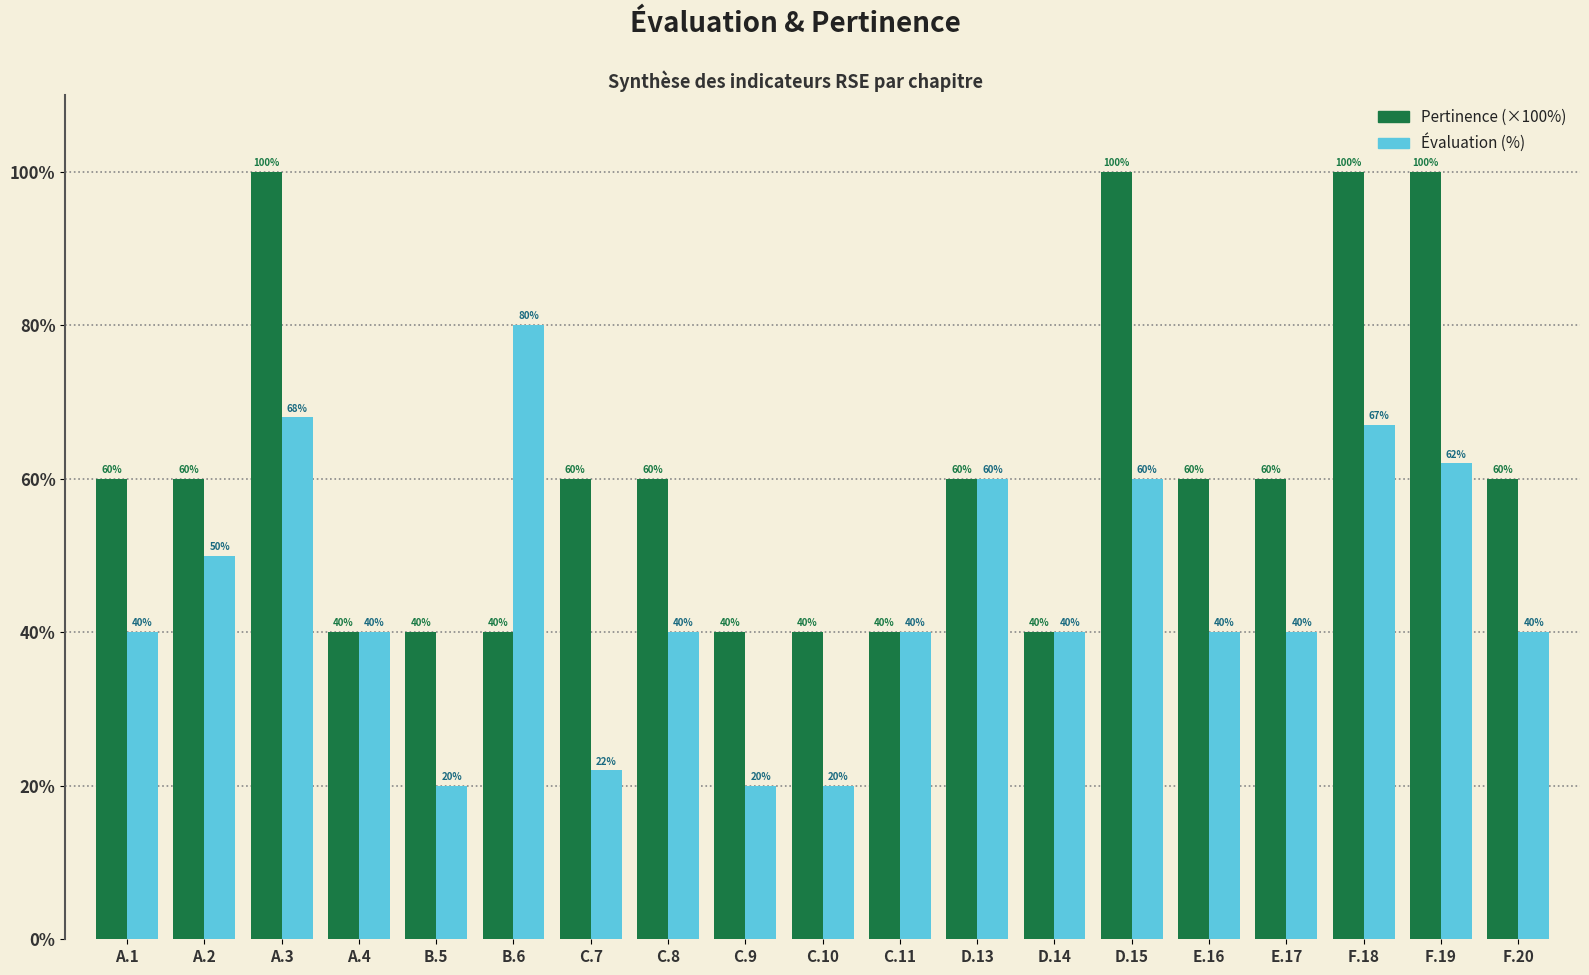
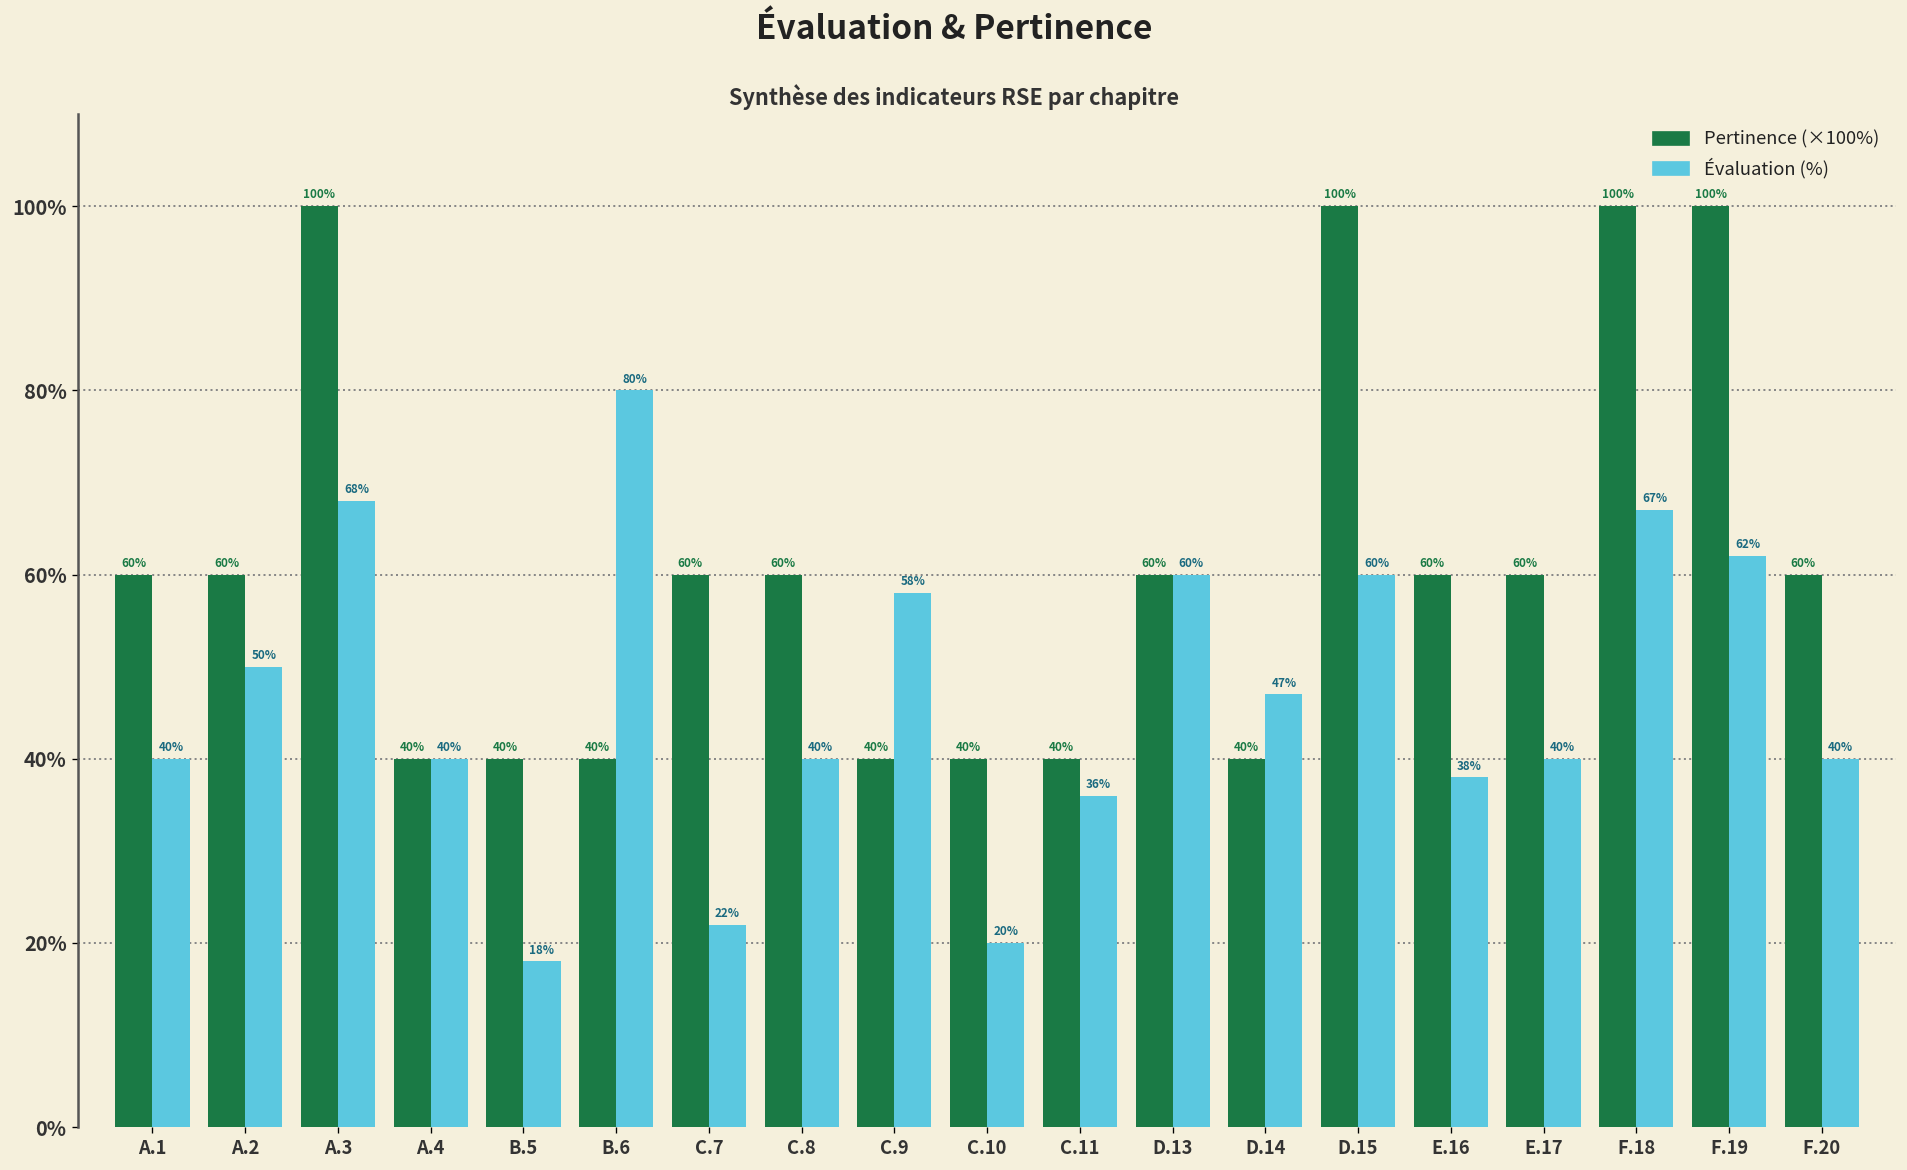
  {
    "Évaluation (%)": {
      "A.1": "40%",
      "A.2": "50%",
      "A.3": "68%",
      "A.4": "40%",
-     "B.5": "20%",
+     "B.5": "18%",
      "B.6": "80%",
      "C.7": "22%",
      "C.8": "40%",
-     "C.9": "20%",
+     "C.9": "58%",
      "C.10": "20%",
-     "C.11": "40%",
+     "C.11": "36%",
      "D.13": "60%",
-     "D.14": "40%",
+     "D.14": "47%",
      "D.15": "60%",
-     "E.16": "40%",
+     "E.16": "38%",
      "E.17": "40%",
      "F.18": "67%",
      "F.19": "62%",
      "F.20": "40%"
    }
  }
